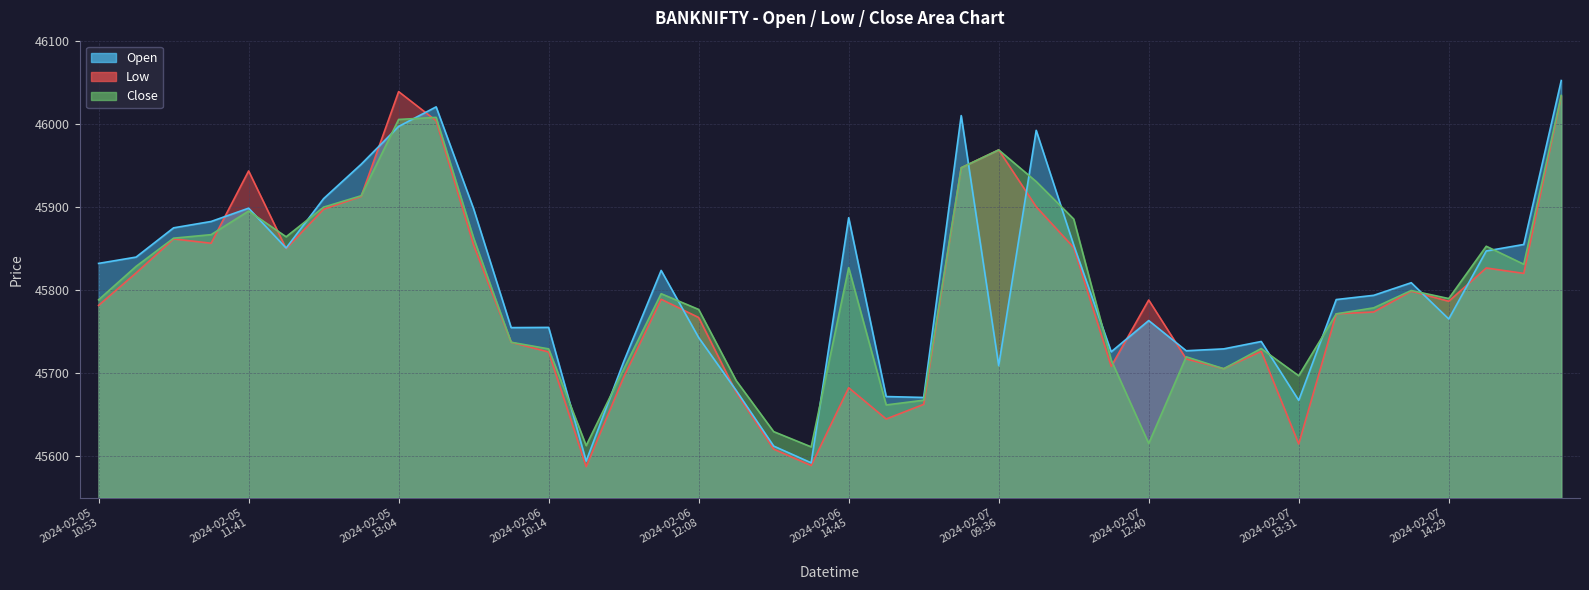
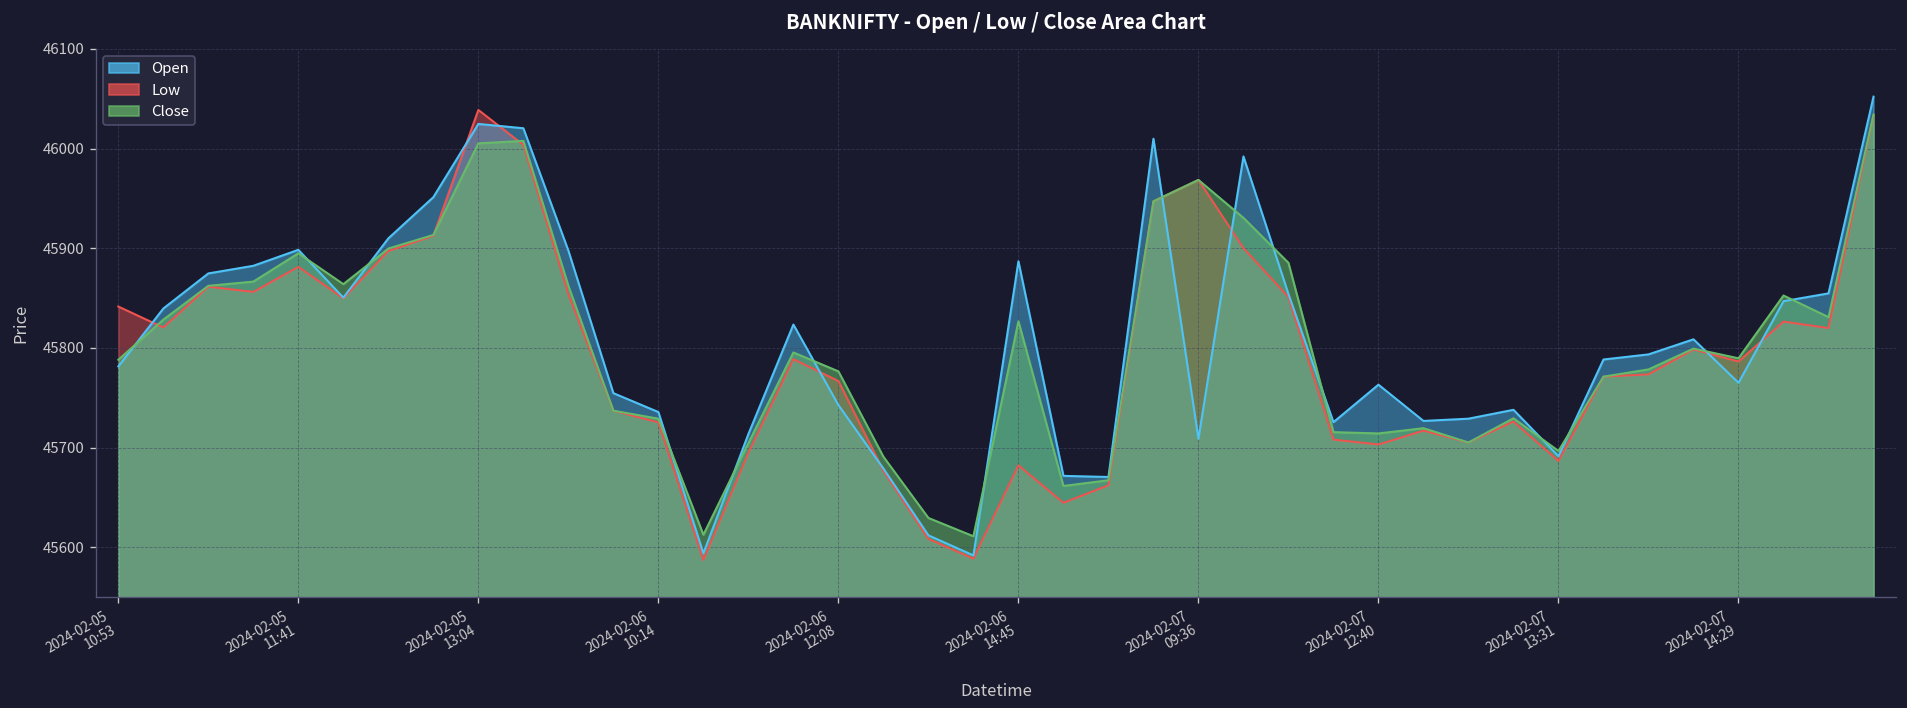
  {
    "Low": {
-     "2024-02-05 10:53": 45780,
-     "2024-02-05 11:41": 45940,
+     "2024-02-05 10:53": 45840,
+     "2024-02-05 11:41": 45880,
      "2024-02-05 13:04": 46040,
      "2024-02-06 10:14": 45730,
      "2024-02-06 12:08": 45770,
      "2024-02-06 14:45": 45680,
-     "2024-02-07 12:40": 45790,
-     "2024-02-07 13:31": 45610,
+     "2024-02-07 12:40": 45700,
+     "2024-02-07 13:31": 45690,
      "2024-02-07 14:29": 45790
    },
    "Open": {
-     "2024-02-05 10:53": 45830,
+     "2024-02-05 10:53": 45780,
      "2024-02-05 11:41": 45900,
-     "2024-02-05 13:04": 46000,
-     "2024-02-06 10:14": 45760,
+     "2024-02-05 13:04": 46020,
+     "2024-02-06 10:14": 45740,
      "2024-02-06 12:08": 45740,
      "2024-02-06 14:45": 45890,
      "2024-02-07 09:36": 45710,
      "2024-02-07 12:40": 45760,
-     "2024-02-07 13:31": 45670,
+     "2024-02-07 13:31": 45690,
      "2024-02-07 14:29": 45770
    },
    "Close": {
      "2024-02-05 10:53": 45790,
      "2024-02-05 11:41": 45900,
      "2024-02-05 13:04": 46010,
      "2024-02-06 10:14": 45730,
      "2024-02-06 12:08": 45780,
      "2024-02-06 14:45": 45830,
-     "2024-02-07 12:40": 45620,
+     "2024-02-07 12:40": 45710,
      "2024-02-07 13:31": 45700,
      "2024-02-07 14:29": 45790
    }
  }
